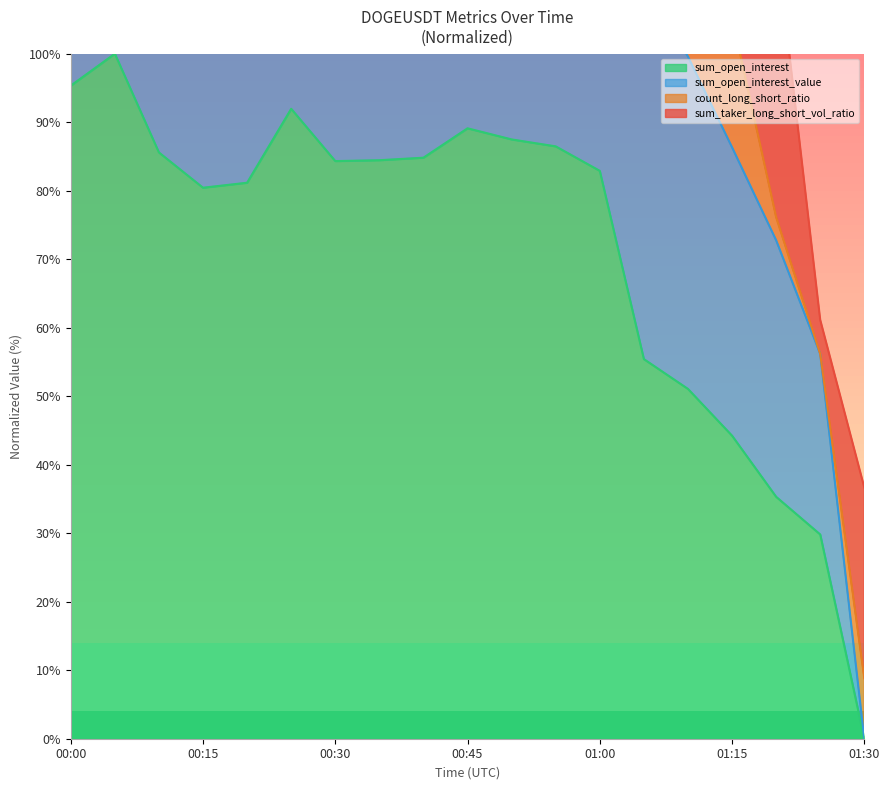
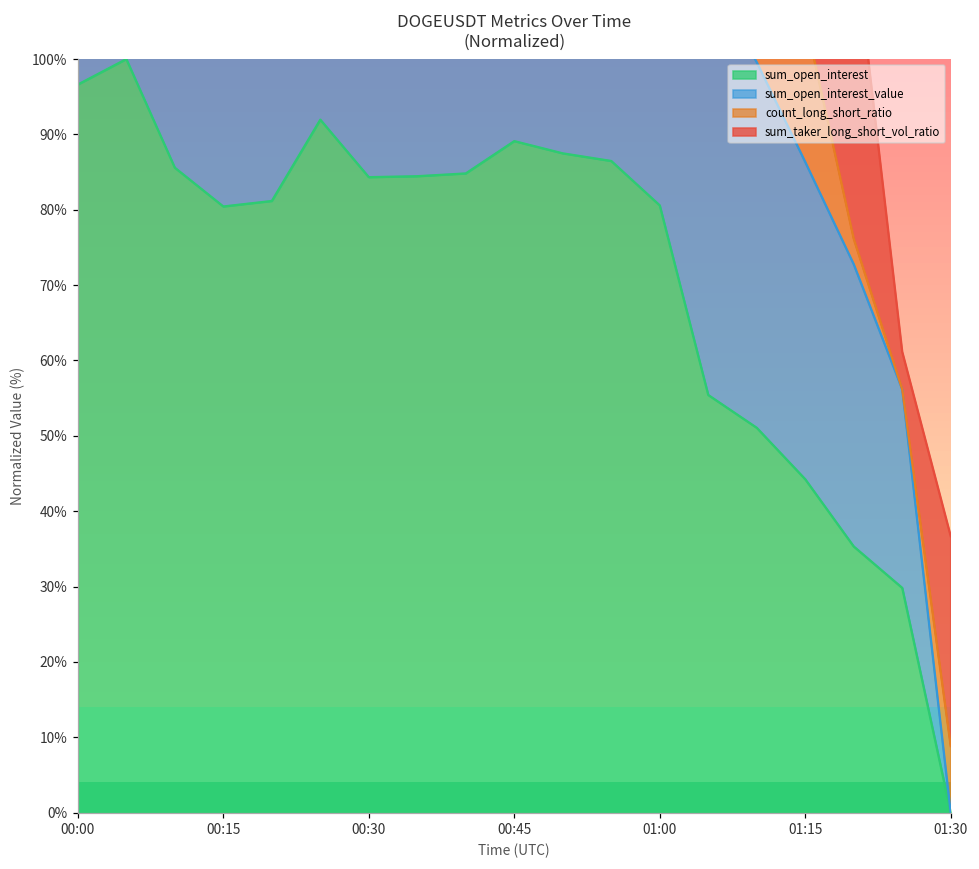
  {
    "sum_open_interest": {
-     "00:00": "95%",
+     "00:00": "97%",
      "00:15": "80%",
      "00:30": "84%",
      "00:45": "89%",
-     "01:00": "83%",
+     "01:00": "81%",
      "01:15": "44%"
    },
    "sum_open_interest_value": {
      "01:15": "42%"
    }
  }
